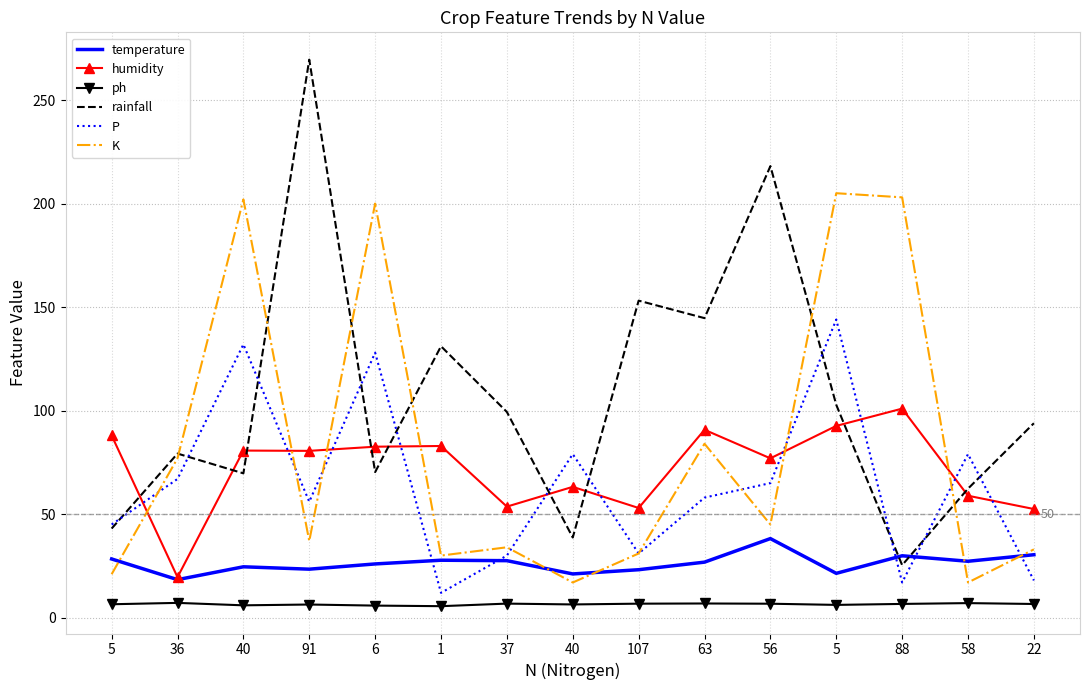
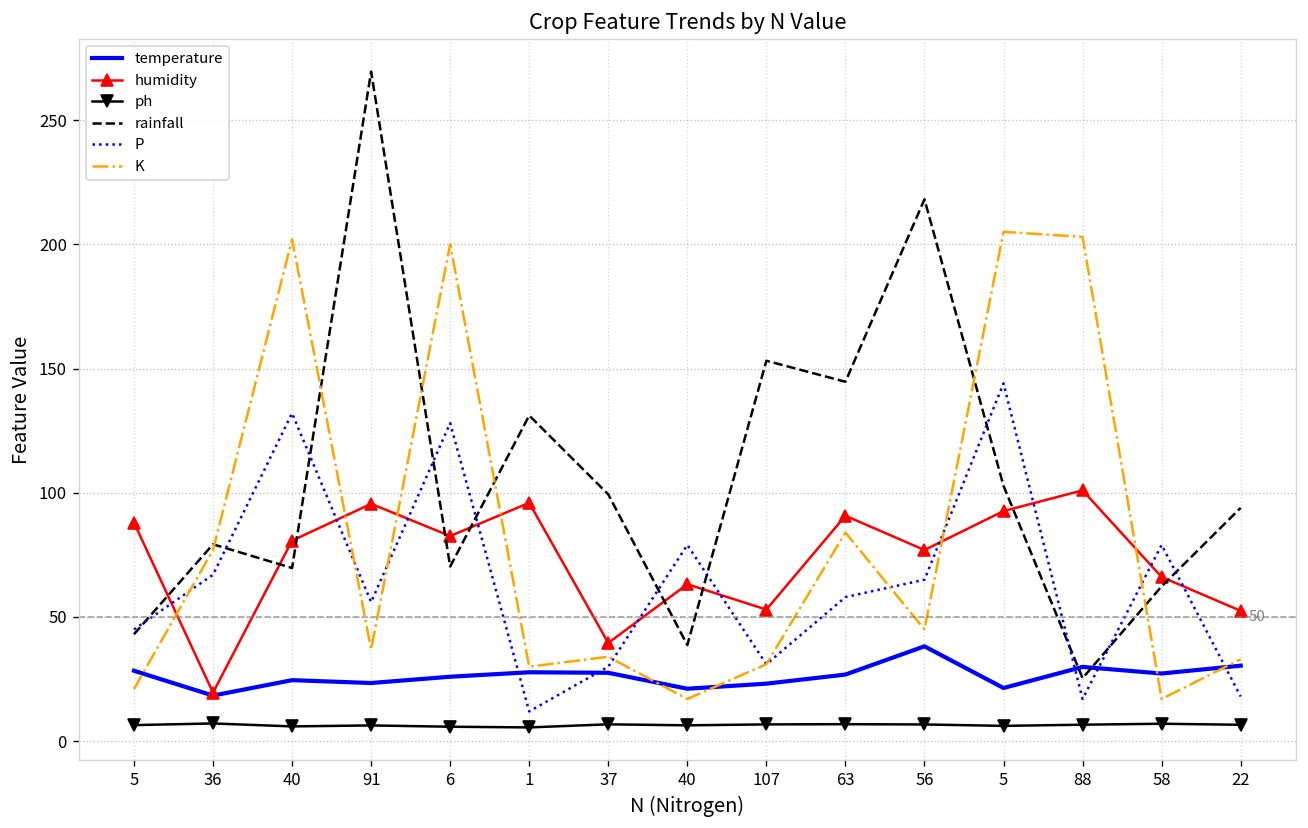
  {
    "humidity": {
-     "91": 81,
+     "91": 96,
      "6": 83,
-     "1": 83,
-     "37": 54,
+     "1": 96,
+     "37": 40,
      "107": 53,
      "63": 91,
      "56": 77,
      "88": 101,
-     "58": 59
+     "58": 66
    },
    "K": {
      "36": 77,
      "91": 37,
      "6": 200,
      "1": 30,
      "37": 34,
      "63": 84,
      "56": 45,
      "88": 203,
      "58": 17,
      "22": 33
    }
  }
